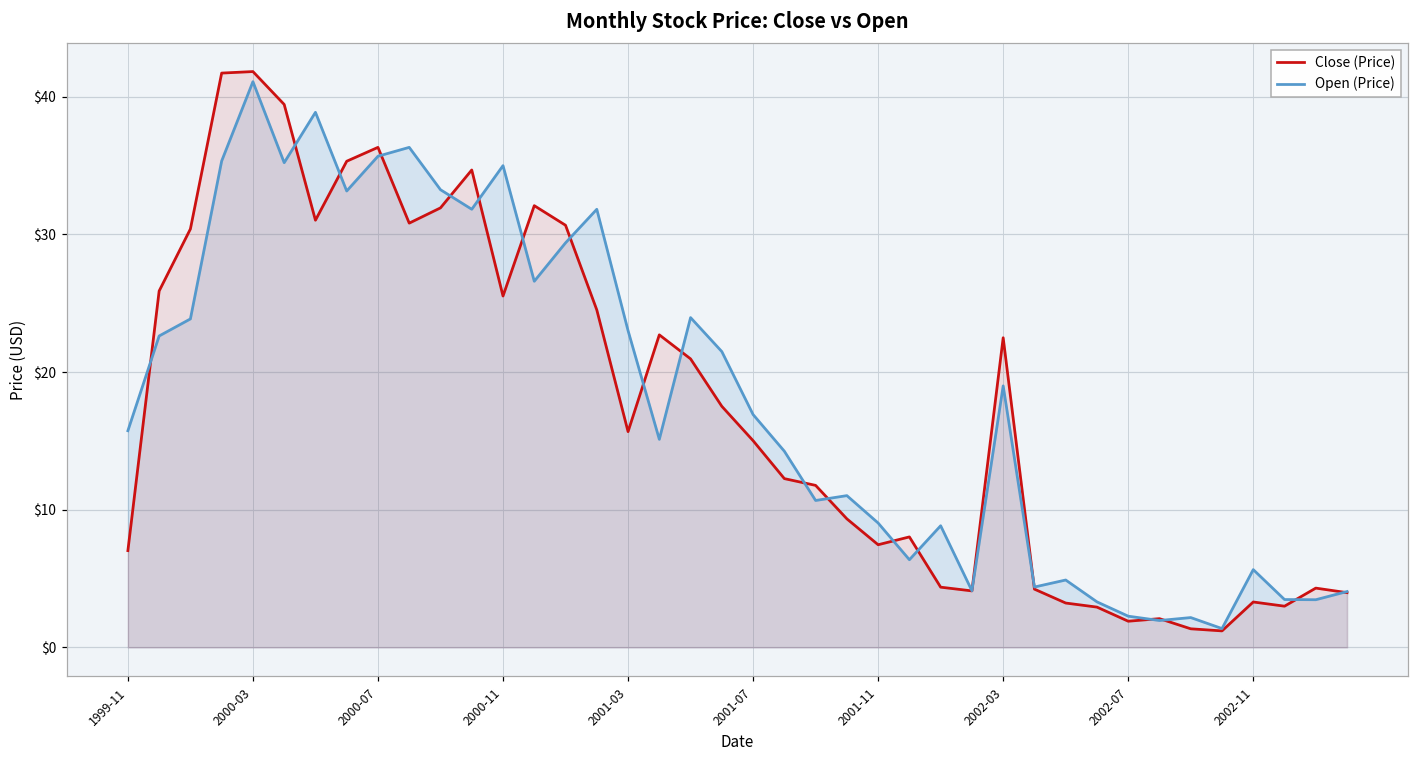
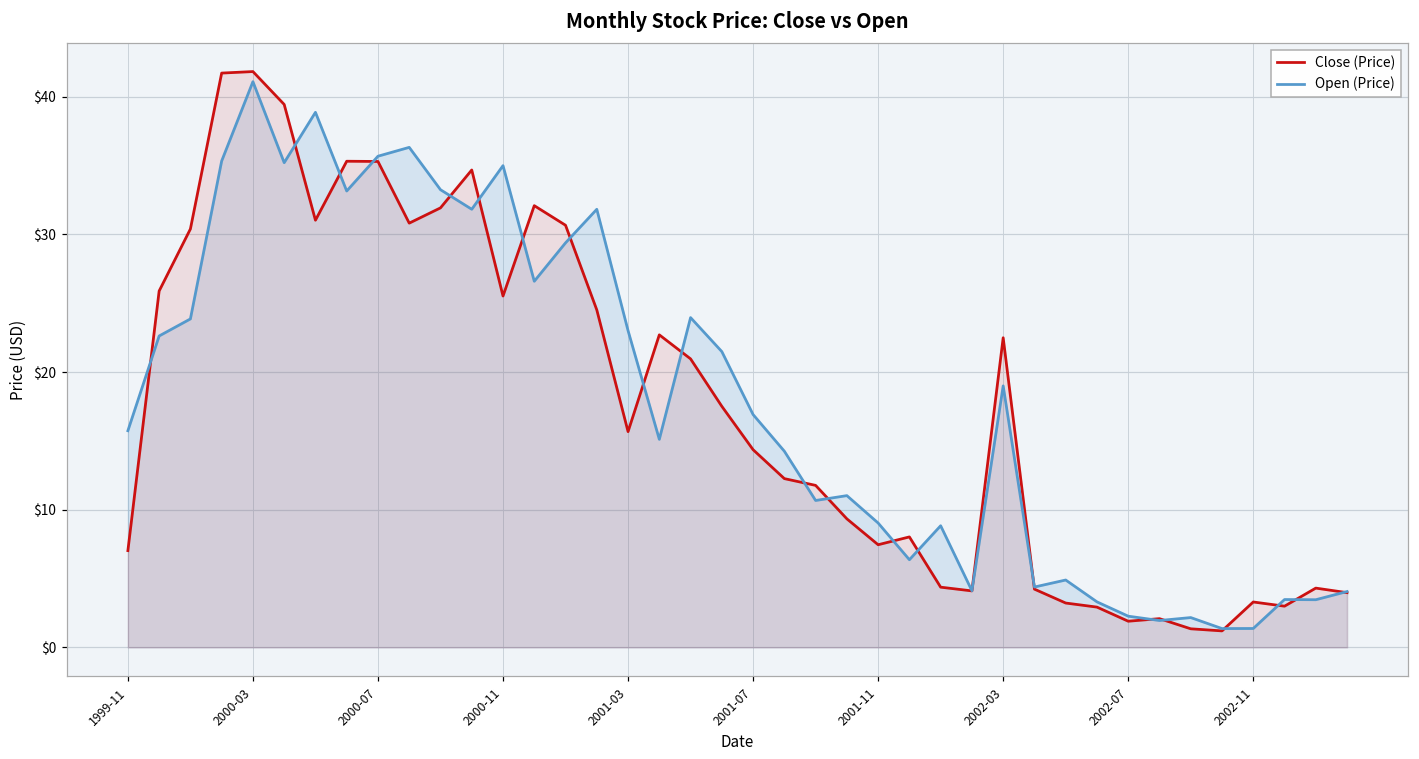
  {
    "Close (Price)": {
      "1999-11": "$7.0",
      "2000-03": "$41.8",
-     "2000-07": "$36.3",
+     "2000-07": "$35.3",
      "2000-11": "$25.5",
      "2001-03": "$15.7",
-     "2001-07": "$15.0",
+     "2001-07": "$14.4",
      "2001-11": "$7.5",
      "2002-03": "$22.5",
      "2002-07": "$1.9",
      "2002-11": "$3.3"
    },
    "Open (Price)": {
      "1999-11": "$15.7",
      "2000-03": "$41.1",
      "2000-07": "$35.7",
      "2000-11": "$35.0",
      "2001-03": "$23.0",
      "2001-07": "$16.9",
      "2001-11": "$9.0",
      "2002-03": "$19.0",
      "2002-07": "$2.3",
-     "2002-11": "$5.6"
+     "2002-11": "$1.4"
    }
  }
